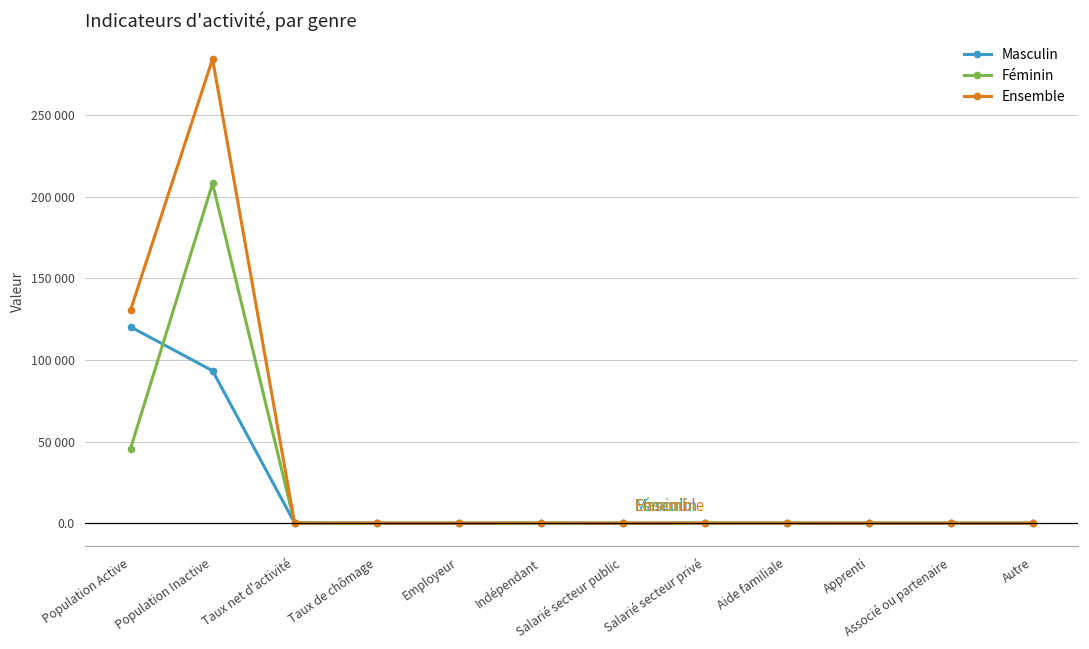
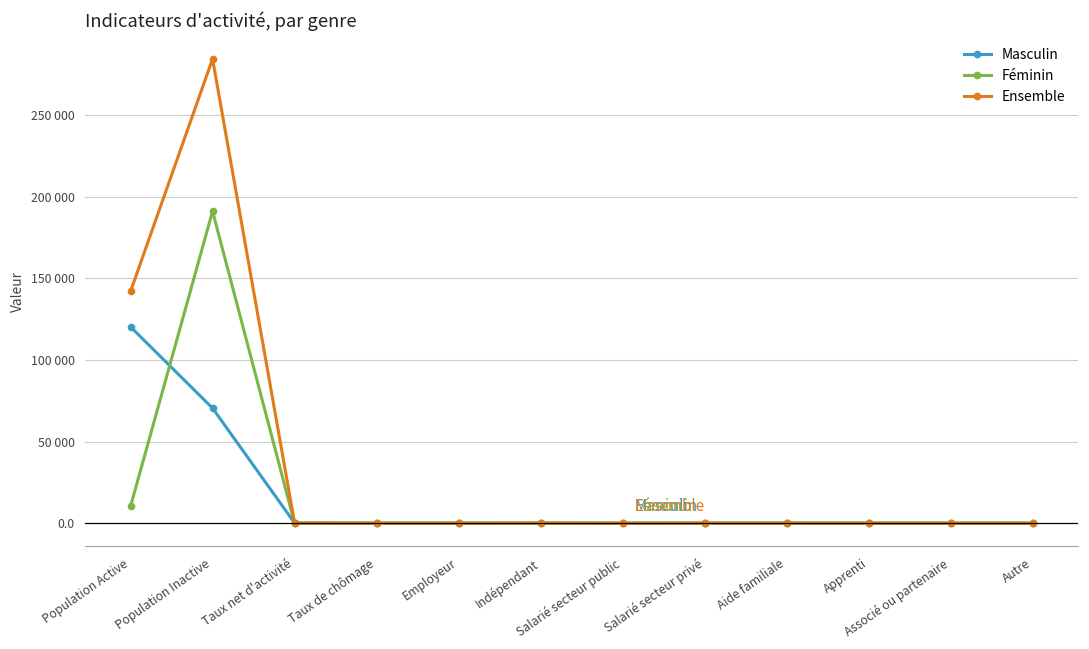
  {
    "Masculin": {
      "Population Active": 120000,
-     "Population Inactive": 93000
+     "Population Inactive": 71000
    },
    "Féminin": {
-     "Population Active": 46000,
-     "Population Inactive": 208000
+     "Population Active": 10000,
+     "Population Inactive": 191000
    },
    "Ensemble": {
-     "Population Active": 131000,
+     "Population Active": 142000,
      "Population Inactive": 285000
    }
  }
